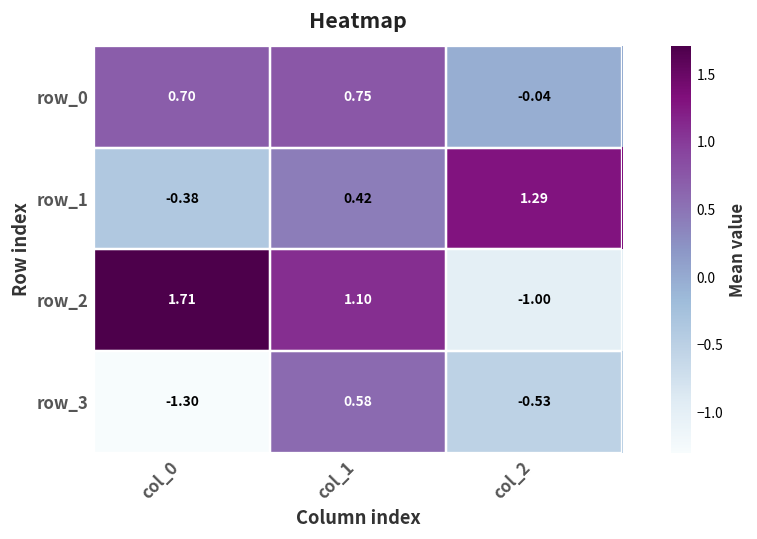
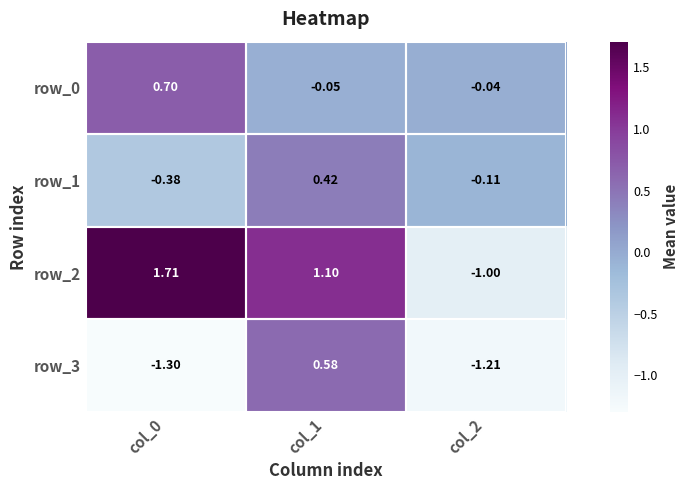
  {
    "row_0": {
      "col_0": 0.70,
-     "col_1": 0.75,
+     "col_1": -0.05,
      "col_2": -0.04
    },
    "row_1": {
      "col_0": -0.38,
      "col_1": 0.42,
-     "col_2": 1.29
+     "col_2": -0.11
    },
    "row_2": {
      "col_0": 1.71,
      "col_1": 1.10,
      "col_2": -1.00
    },
    "row_3": {
      "col_0": -1.30,
      "col_1": 0.58,
-     "col_2": -0.53
+     "col_2": -1.21
    }
  }
